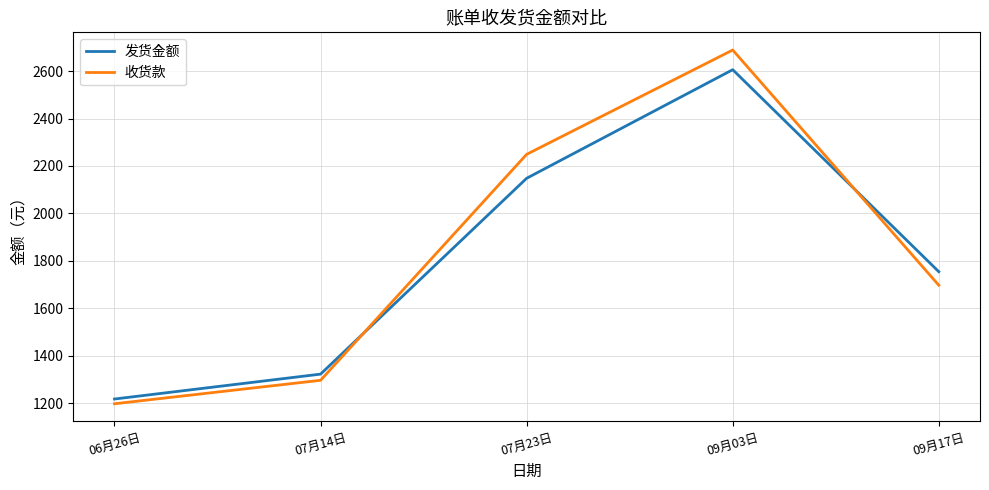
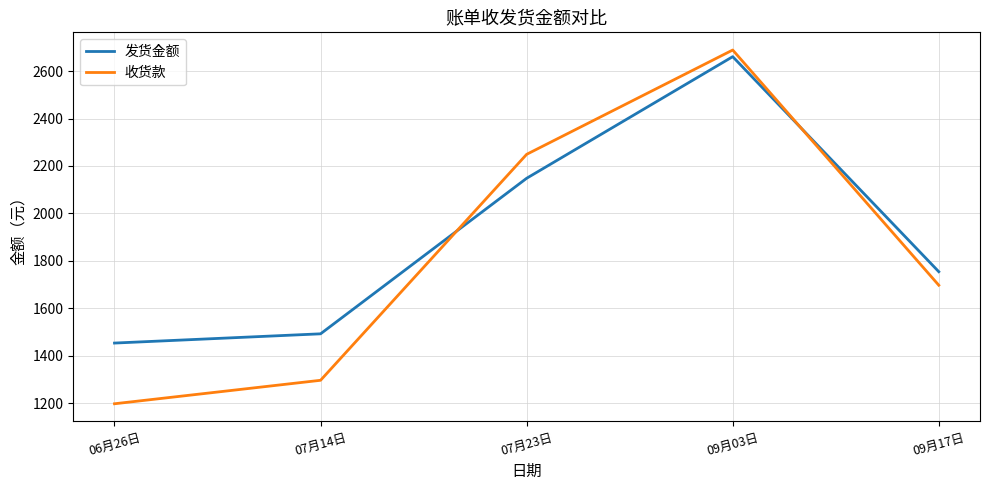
  {
    "发货金额": {
-     "06月26日": 1220,
-     "07月14日": 1320,
+     "06月26日": 1450,
+     "07月14日": 1490,
      "07月23日": 2150,
-     "09月03日": 2610,
+     "09月03日": 2660,
      "09月17日": 1750
    },
    "收货款": {
      "06月26日": 1200,
      "07月14日": 1300,
      "07月23日": 2250,
      "09月03日": 2690,
      "09月17日": 1700
    }
  }
